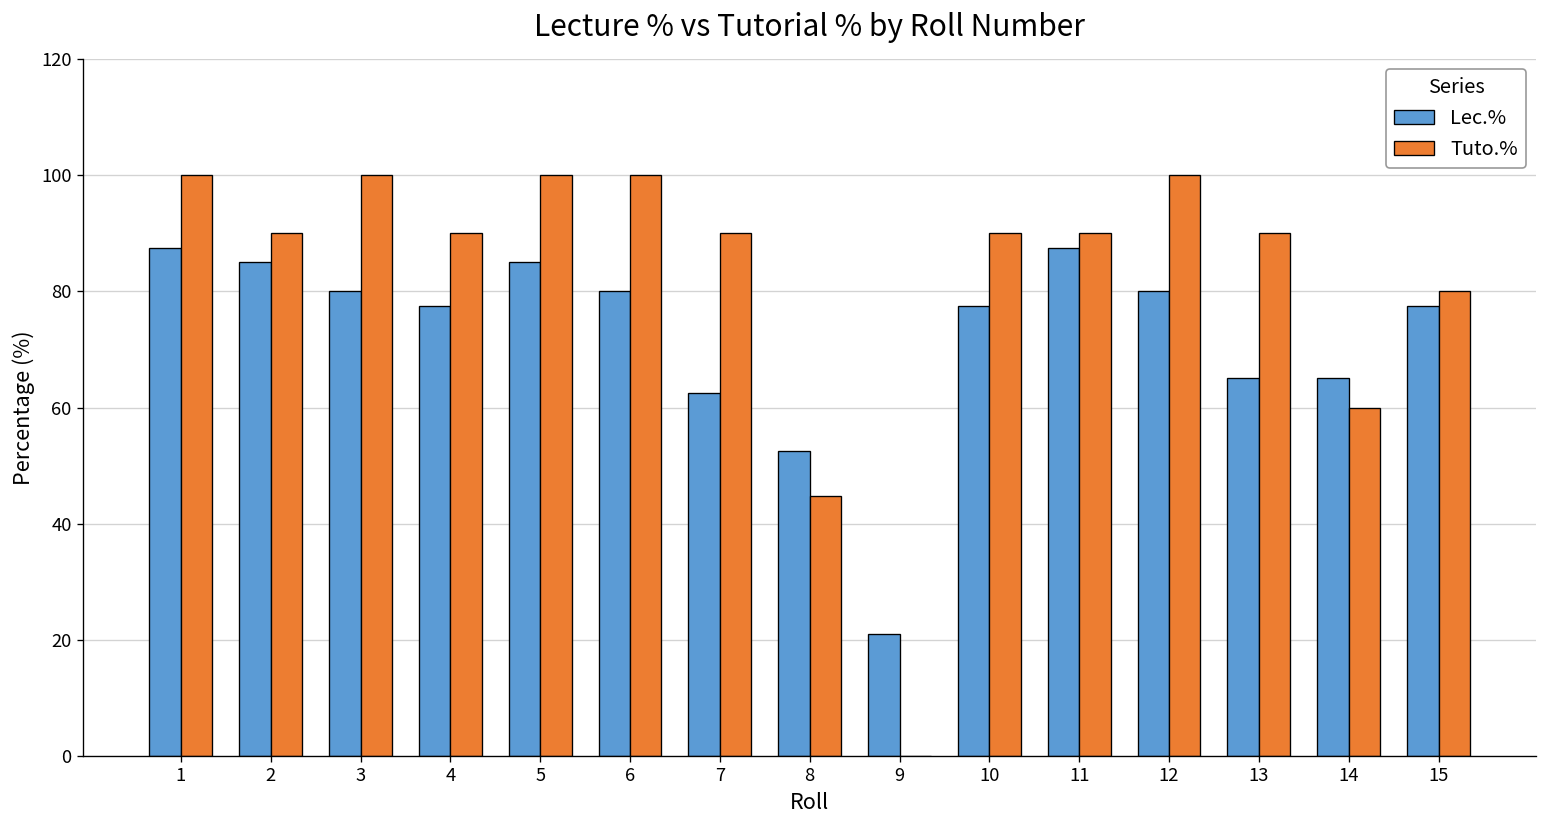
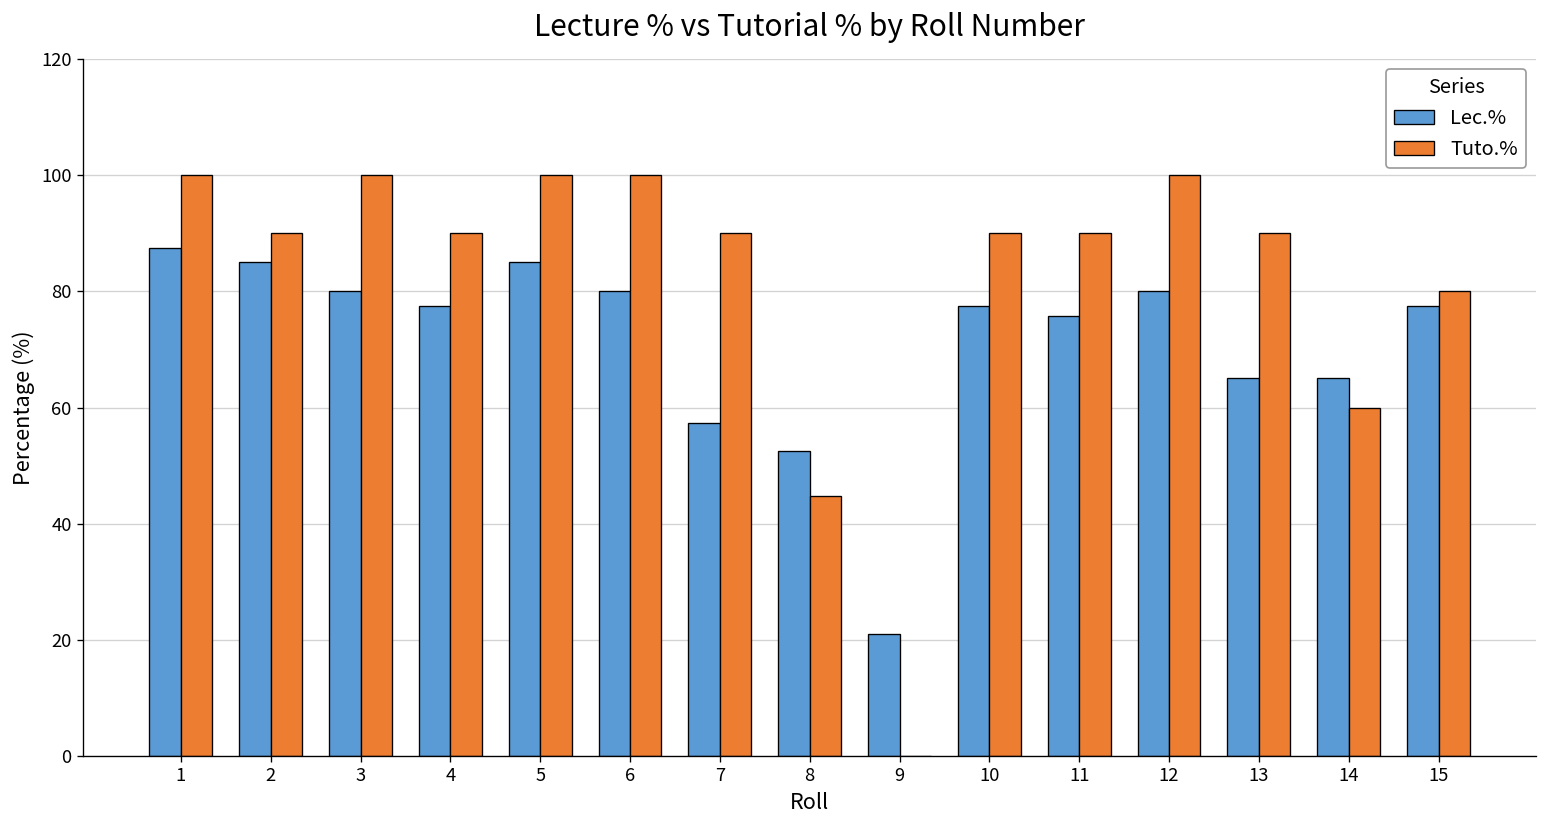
  {
    "Lec.%": {
      "1": 88,
      "2": 85,
      "3": 80,
      "4": 78,
      "5": 85,
      "6": 80,
-     "7": 63,
+     "7": 57,
      "8": 53,
      "9": 21,
      "10": 78,
-     "11": 88,
+     "11": 76,
      "12": 80,
      "13": 65,
      "14": 65,
      "15": 78
    },
    "Tuto.%": {
      "1": 100,
      "2": 90,
      "3": 100,
      "4": 90,
      "5": 100,
      "6": 100,
      "7": 90,
      "8": 45,
      "9": 0,
      "10": 90,
      "11": 90,
      "12": 100,
      "13": 90,
      "14": 60,
      "15": 80
    }
  }
